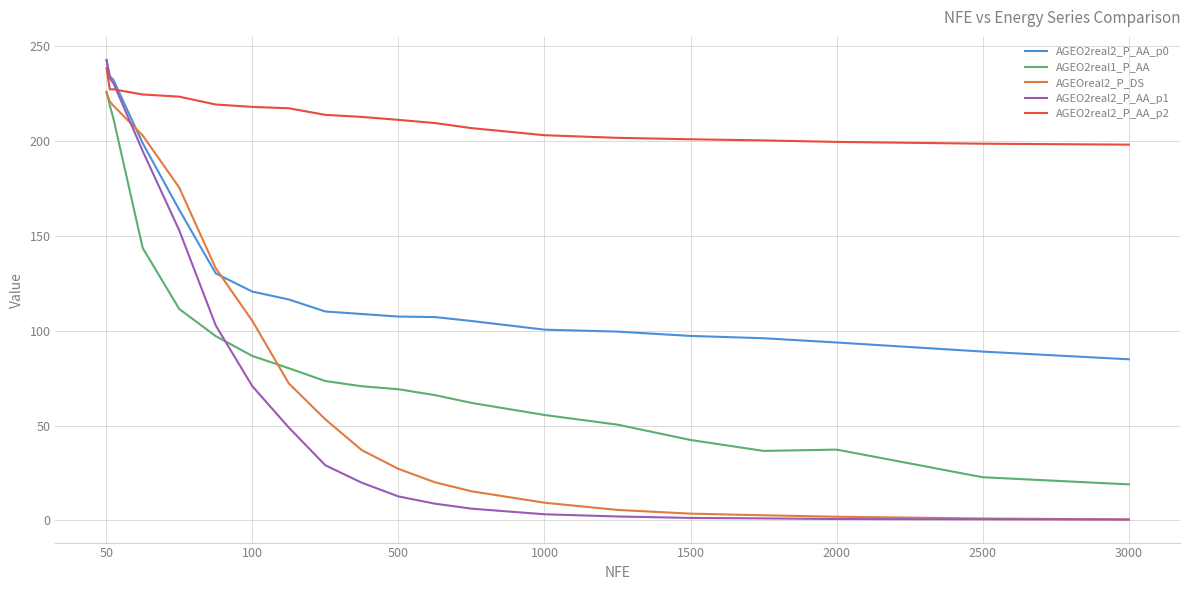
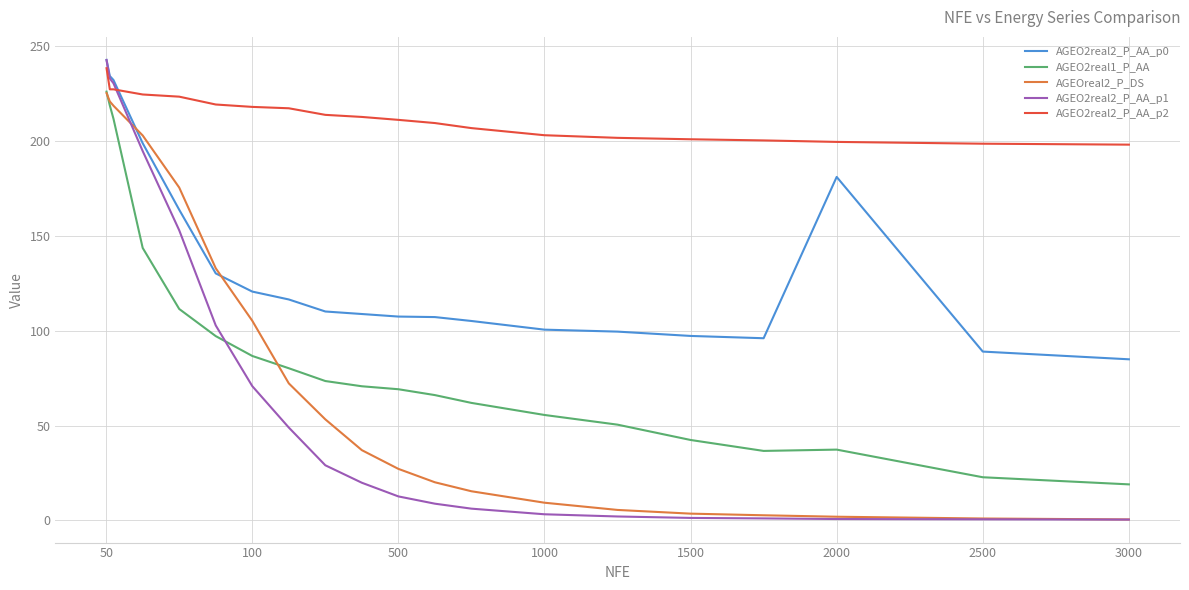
  {
    "AGEO2real2_P_AA_p0": {
-     "2000": 94
+     "2000": 181
    },
    "AGEO2real1_P_AA": {
      "2000": 37
    }
  }
